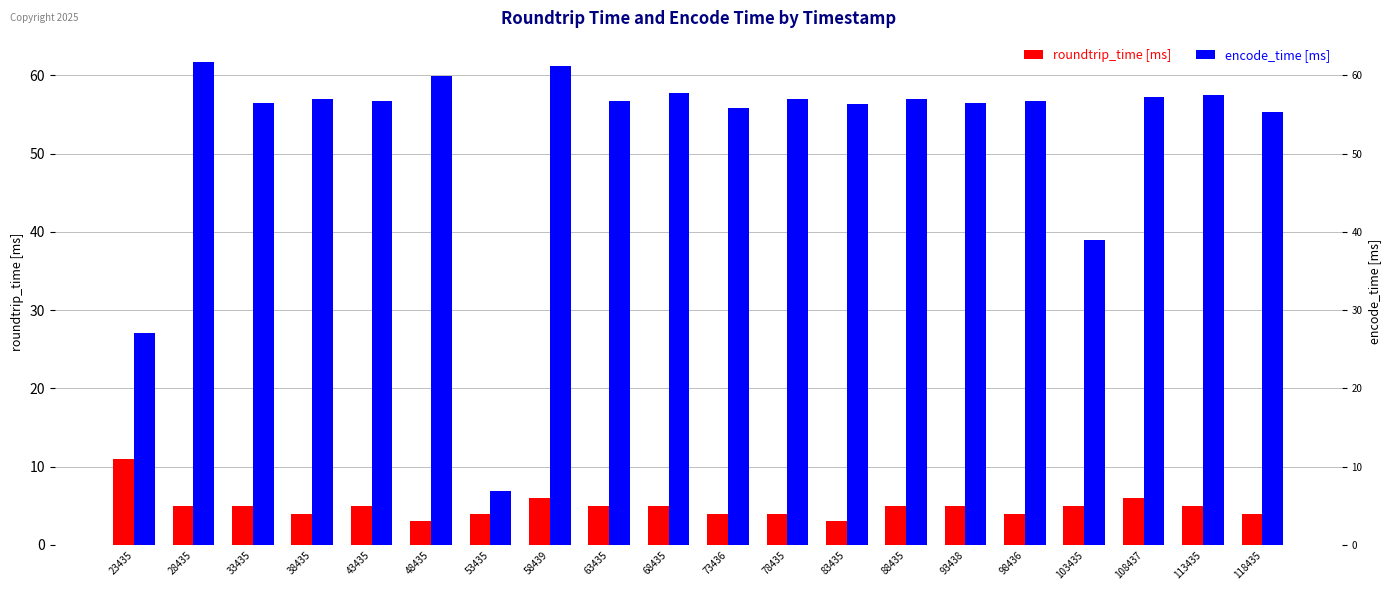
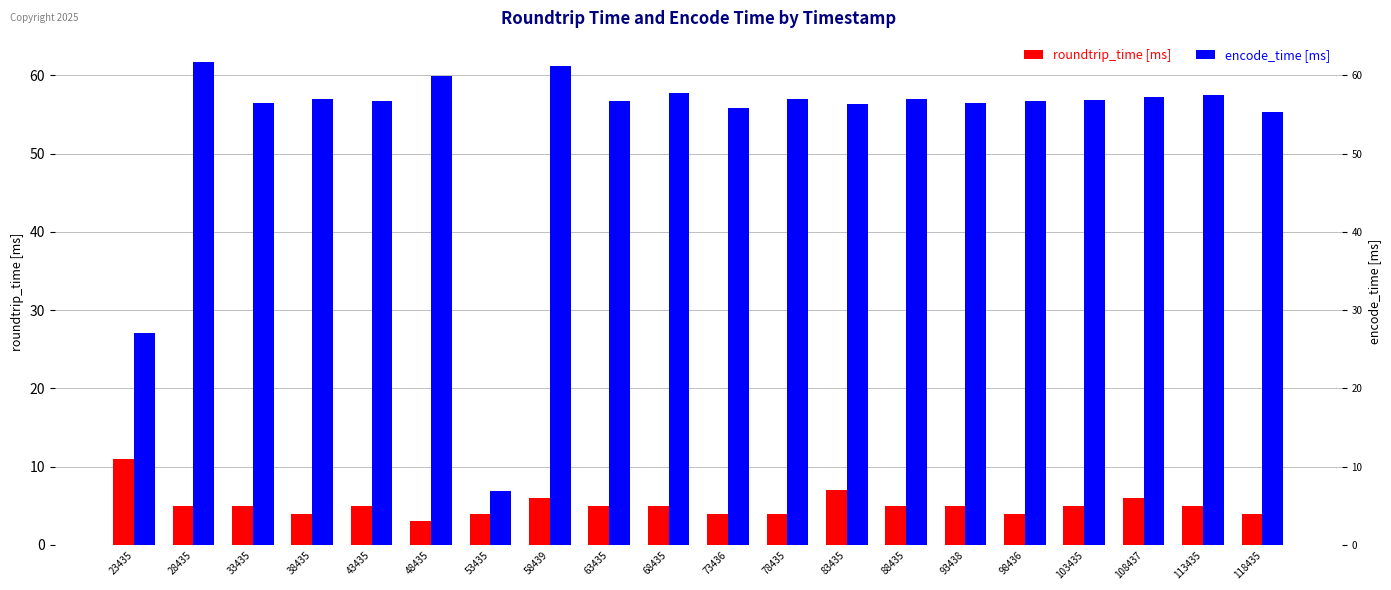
  {
    "roundtrip_time [ms]": {
      "23435": 11,
      "28435": 5,
      "33435": 5,
      "38435": 4,
      "43435": 5,
      "48435": 3,
      "53435": 4,
      "58439": 6,
      "63435": 5,
      "68435": 5,
      "73436": 4,
      "78435": 4,
-     "83435": 3,
+     "83435": 7,
      "88435": 5,
      "93438": 5,
      "98436": 4,
      "103435": 5,
      "108437": 6,
      "113435": 5,
      "118435": 4
    },
    "encode_time [ms]": {
      "23435": 27,
      "28435": 62,
      "33435": 56,
      "38435": 57,
      "43435": 57,
      "48435": 60,
      "53435": 7,
      "58439": 61,
      "63435": 57,
      "68435": 58,
      "73436": 56,
      "78435": 57,
      "83435": 56,
      "88435": 57,
      "93438": 56,
      "98436": 57,
-     "103435": 39,
+     "103435": 57,
      "108437": 57,
      "113435": 57,
      "118435": 55
    }
  }
